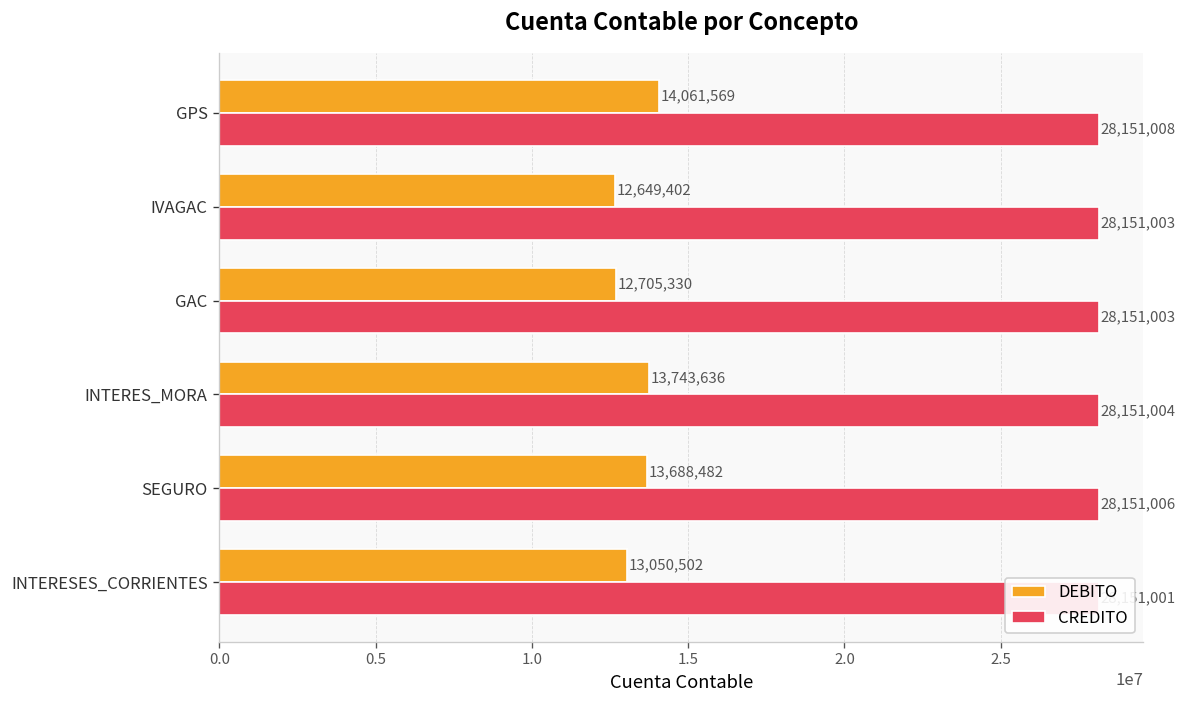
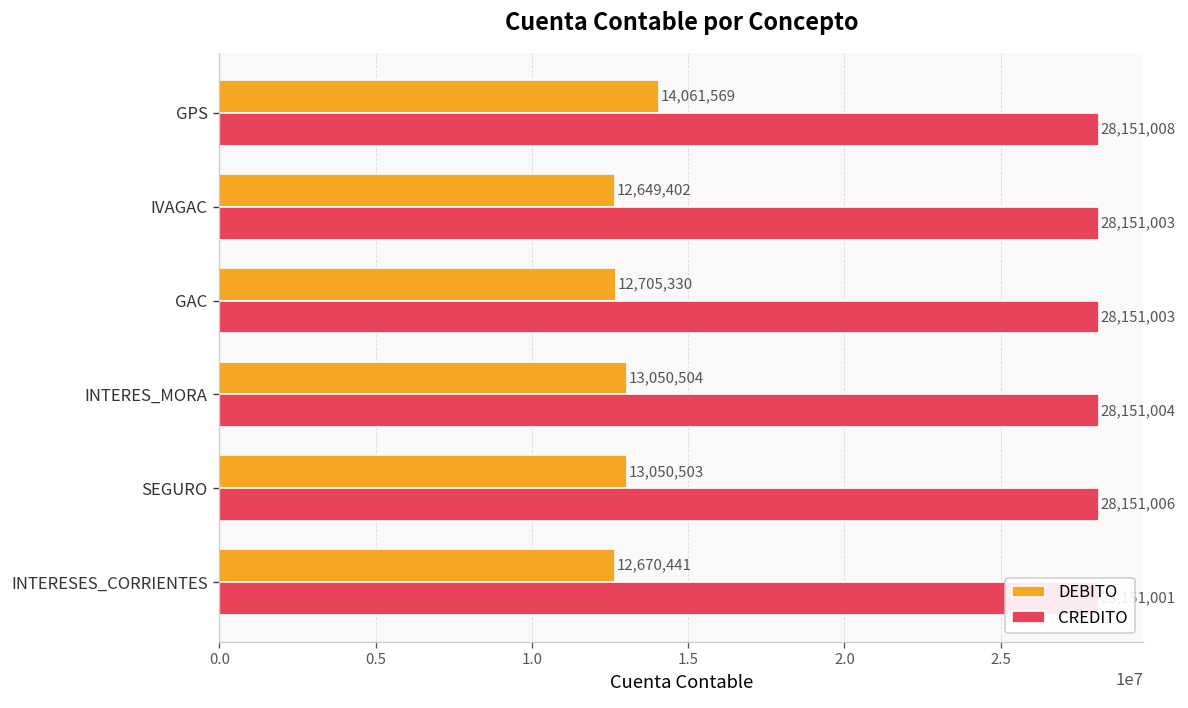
  {
    "DEBITO": {
      "GPS": "14,061,569",
      "IVAGAC": "12,649,402",
      "GAC": "12,705,330",
-     "INTERES_MORA": "13,743,636",
-     "SEGURO": "13,688,482",
-     "INTERESES_CORRIENTES": "13,050,502"
+     "INTERES_MORA": "13,050,504",
+     "SEGURO": "13,050,503",
+     "INTERESES_CORRIENTES": "12,670,441"
    },
    "CREDITO": {
      "GPS": "28,151,008",
      "IVAGAC": "28,151,003",
      "GAC": "28,151,003",
      "INTERES_MORA": "28,151,004",
      "SEGURO": "28,151,006"
    }
  }
